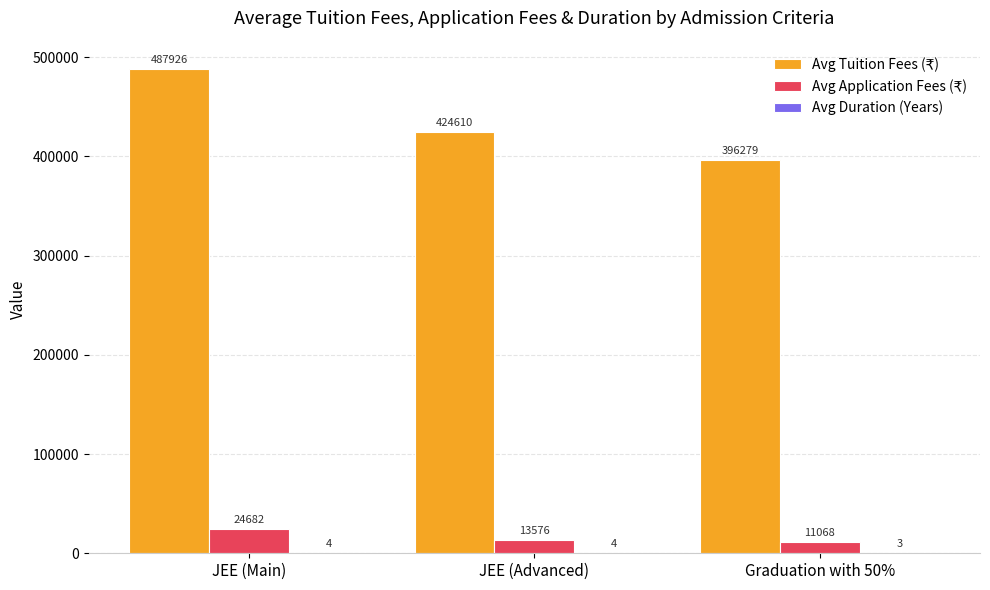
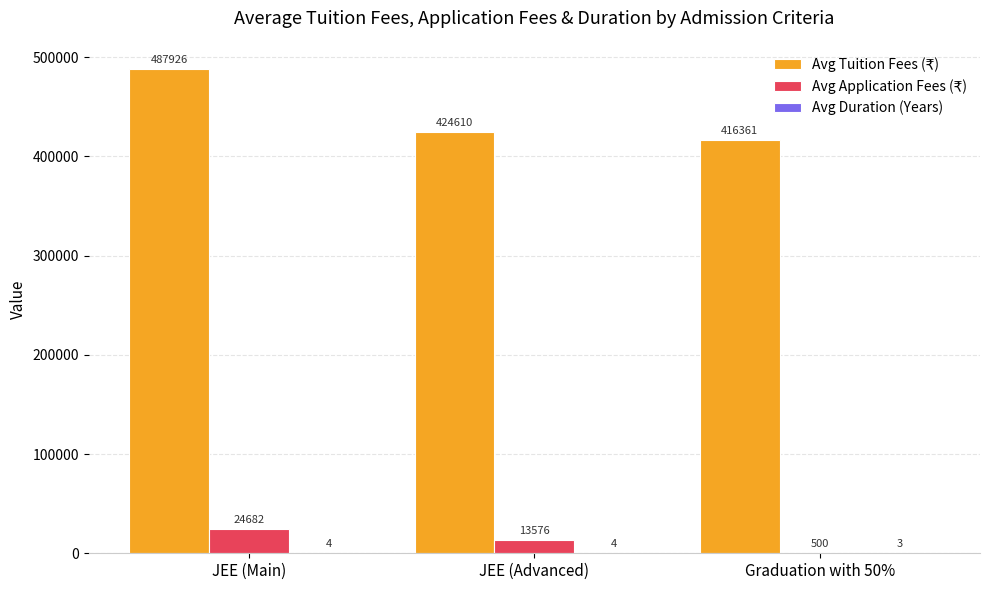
  {
    "Avg Tuition Fees (₹)": {
      "JEE (Main)": 487926,
      "JEE (Advanced)": 424610,
-     "Graduation with 50%": 396279
+     "Graduation with 50%": 416361
    },
    "Avg Application Fees (₹)": {
      "JEE (Main)": 24682,
      "JEE (Advanced)": 13576,
-     "Graduation with 50%": 11068
+     "Graduation with 50%": 500
    },
    "Avg Duration (Years)": {
      "JEE (Main)": 4,
      "JEE (Advanced)": 4,
      "Graduation with 50%": 3
    }
  }
